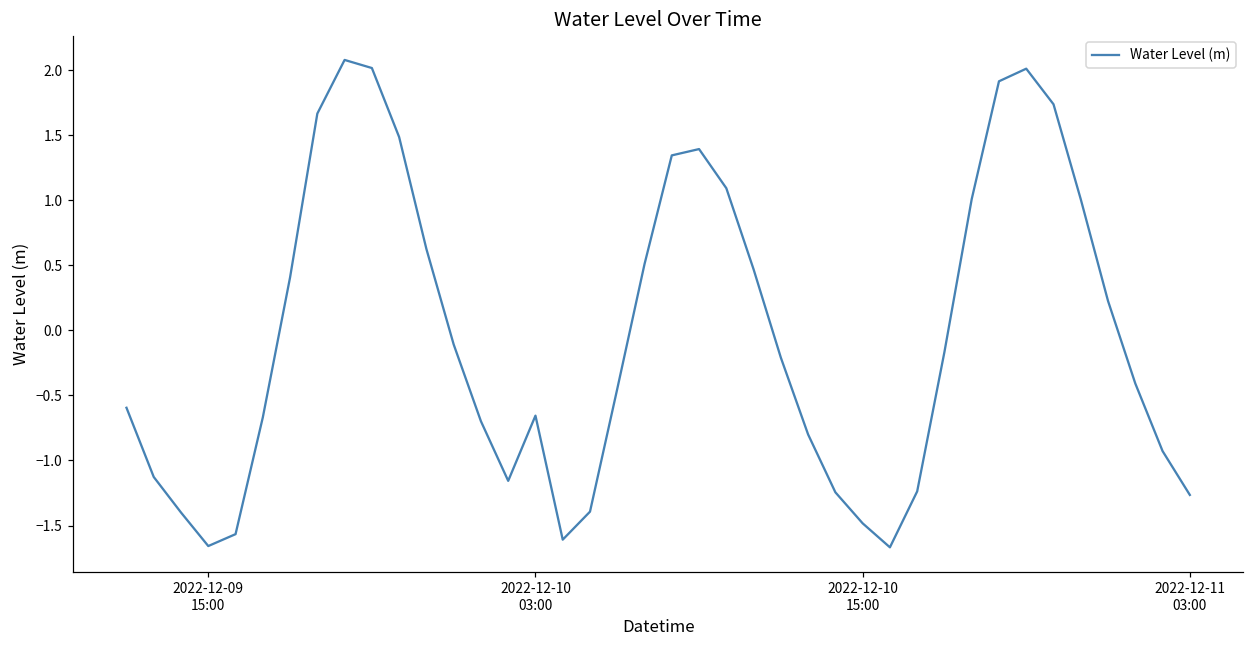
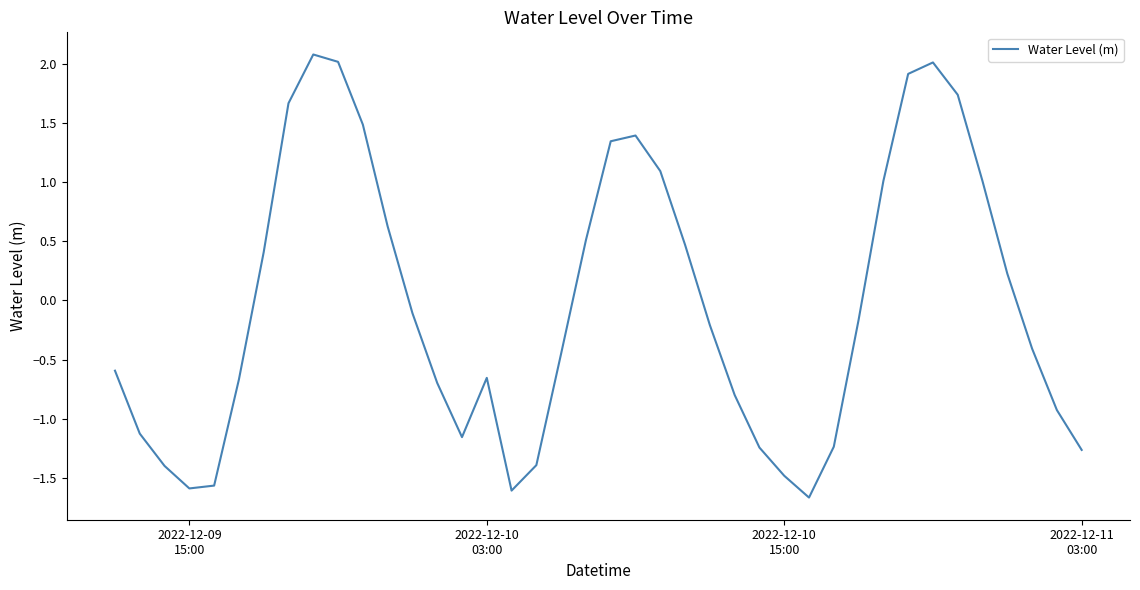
  {
-   "2022-12-09 15:00": -1.66,
+   "2022-12-09 15:00": -1.59,
    "2022-12-10 03:00": -0.66,
    "2022-12-10 15:00": -1.48,
    "2022-12-11 03:00": -1.26
  }
